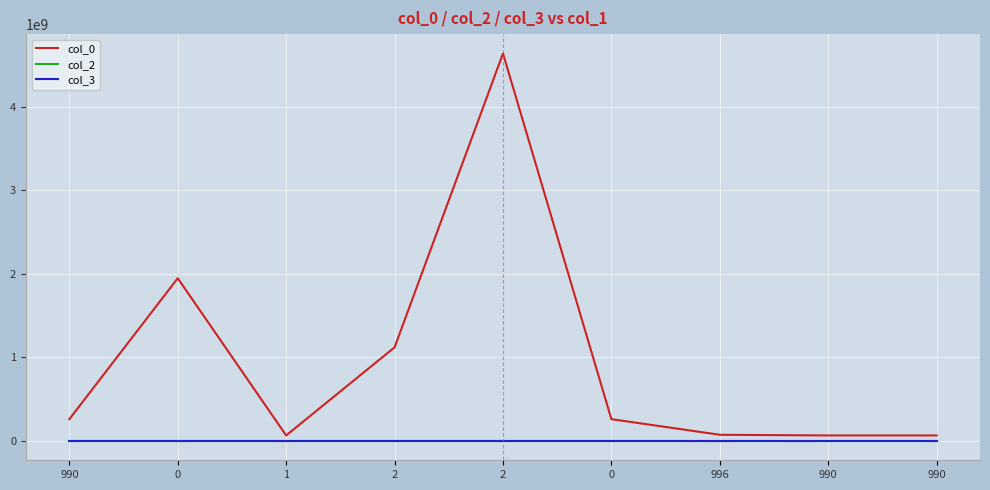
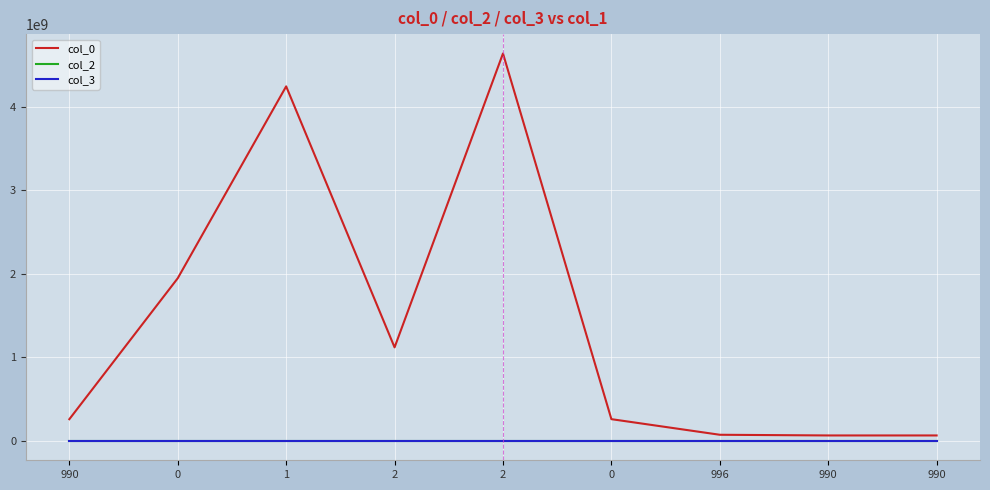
  {
    "col_0": {
-     "1": 100000000,
+     "1": 4200000000,
      "996": 100000000
    },
    "col_3": {
      "1": 0,
      "996": 0
    }
  }
